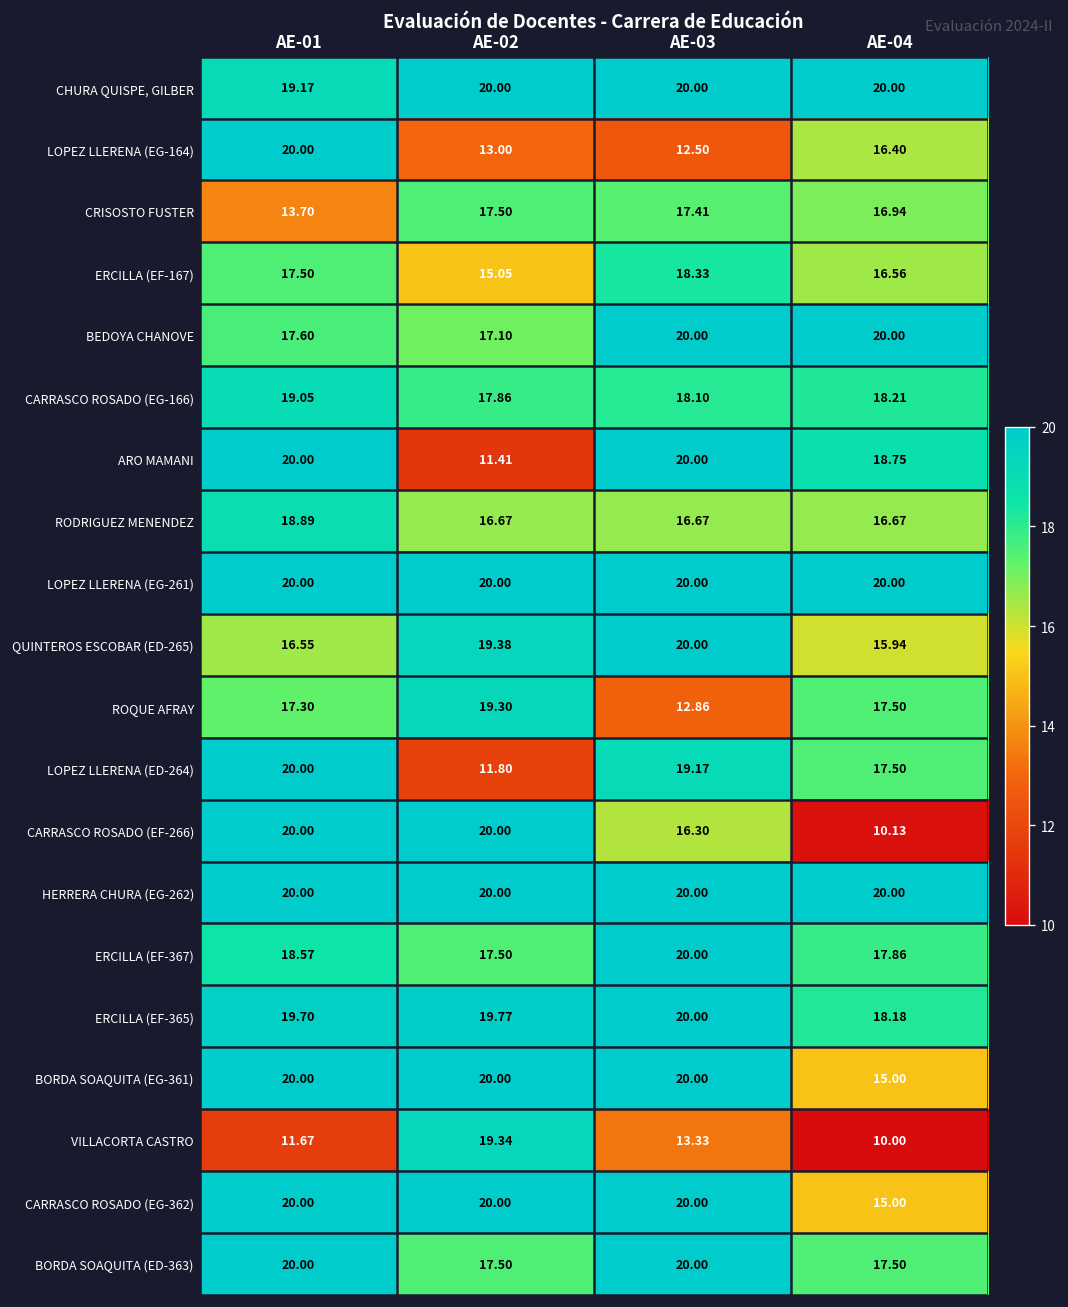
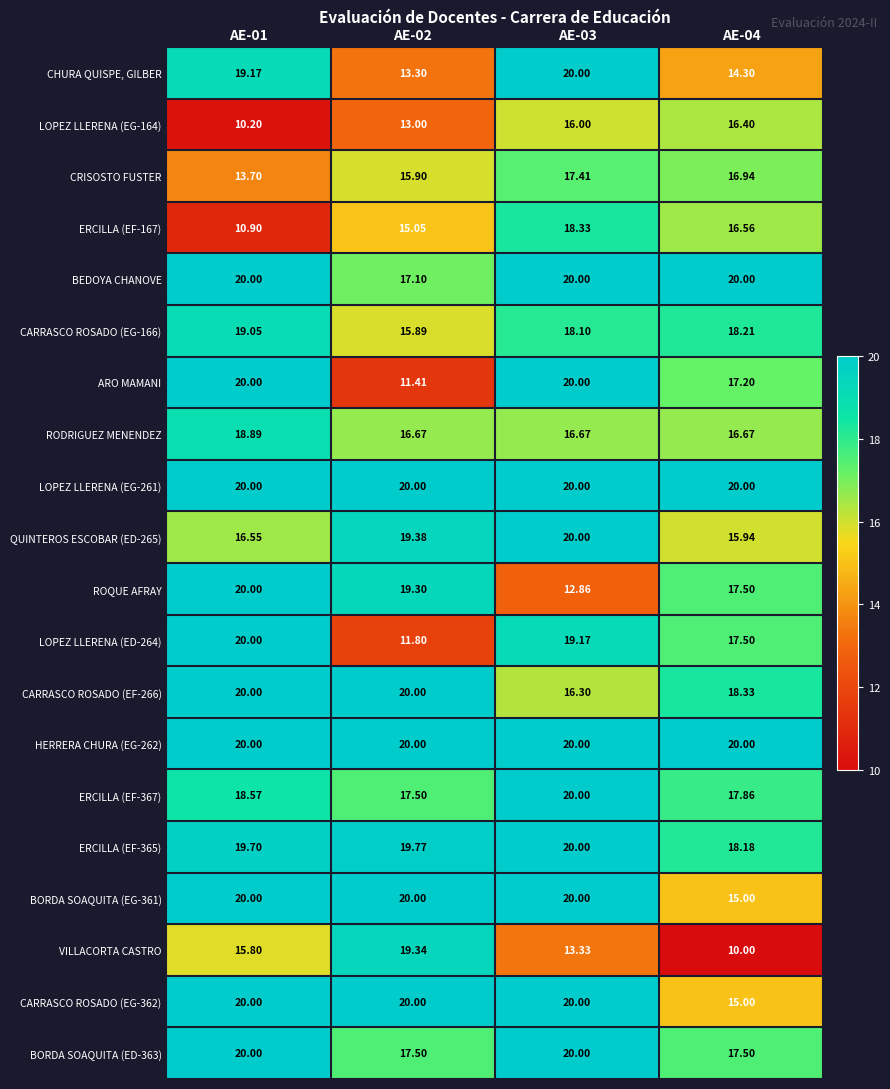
  {
    "CHURA QUISPE, GILBER": {
      "AE-01": 19.17,
-     "AE-02": 20.00,
+     "AE-02": 13.30,
      "AE-03": 20.00,
-     "AE-04": 20.00
+     "AE-04": 14.30
    },
    "LOPEZ LLERENA (EG-164)": {
-     "AE-01": 20.00,
+     "AE-01": 10.20,
      "AE-02": 13.00,
-     "AE-03": 12.50,
+     "AE-03": 16.00,
      "AE-04": 16.40
    },
    "CRISOSTO FUSTER": {
      "AE-01": 13.70,
-     "AE-02": 17.50,
+     "AE-02": 15.90,
      "AE-03": 17.41,
      "AE-04": 16.94
    },
    "ERCILLA (EF-167)": {
-     "AE-01": 17.50,
+     "AE-01": 10.90,
      "AE-02": 15.05,
      "AE-03": 18.33,
      "AE-04": 16.56
    },
    "BEDOYA CHANOVE": {
-     "AE-01": 17.60,
+     "AE-01": 20.00,
      "AE-02": 17.10,
      "AE-03": 20.00,
      "AE-04": 20.00
    },
    "CARRASCO ROSADO (EG-166)": {
      "AE-01": 19.05,
-     "AE-02": 17.86,
+     "AE-02": 15.89,
      "AE-03": 18.10,
      "AE-04": 18.21
    },
    "ARO MAMANI": {
      "AE-01": 20.00,
      "AE-02": 11.41,
      "AE-03": 20.00,
-     "AE-04": 18.75
+     "AE-04": 17.20
    },
    "RODRIGUEZ MENENDEZ": {
      "AE-01": 18.89,
      "AE-02": 16.67,
      "AE-03": 16.67,
      "AE-04": 16.67
    },
    "LOPEZ LLERENA (EG-261)": {
      "AE-01": 20.00,
      "AE-02": 20.00,
      "AE-03": 20.00,
      "AE-04": 20.00
    },
    "QUINTEROS ESCOBAR (ED-265)": {
      "AE-01": 16.55,
      "AE-02": 19.38,
      "AE-03": 20.00,
      "AE-04": 15.94
    },
    "ROQUE AFRAY": {
-     "AE-01": 17.30,
+     "AE-01": 20.00,
      "AE-02": 19.30,
      "AE-03": 12.86,
      "AE-04": 17.50
    },
    "LOPEZ LLERENA (ED-264)": {
      "AE-01": 20.00,
      "AE-02": 11.80,
      "AE-03": 19.17,
      "AE-04": 17.50
    },
    "CARRASCO ROSADO (EF-266)": {
      "AE-01": 20.00,
      "AE-02": 20.00,
      "AE-03": 16.30,
-     "AE-04": 10.13
+     "AE-04": 18.33
    },
    "HERRERA CHURA (EG-262)": {
      "AE-01": 20.00,
      "AE-02": 20.00,
      "AE-03": 20.00,
      "AE-04": 20.00
    },
    "ERCILLA (EF-367)": {
      "AE-01": 18.57,
      "AE-02": 17.50,
      "AE-03": 20.00,
      "AE-04": 17.86
    },
    "ERCILLA (EF-365)": {
      "AE-01": 19.70,
      "AE-02": 19.77,
      "AE-03": 20.00,
      "AE-04": 18.18
    },
    "BORDA SOAQUITA (EG-361)": {
      "AE-01": 20.00,
      "AE-02": 20.00,
      "AE-03": 20.00,
      "AE-04": 15.00
    },
    "VILLACORTA CASTRO": {
-     "AE-01": 11.67,
+     "AE-01": 15.80,
      "AE-02": 19.34,
      "AE-03": 13.33,
      "AE-04": 10.00
    },
    "CARRASCO ROSADO (EG-362)": {
      "AE-01": 20.00,
      "AE-02": 20.00,
      "AE-03": 20.00,
      "AE-04": 15.00
    },
    "BORDA SOAQUITA (ED-363)": {
      "AE-01": 20.00,
      "AE-02": 17.50,
      "AE-03": 20.00,
      "AE-04": 17.50
    }
  }
